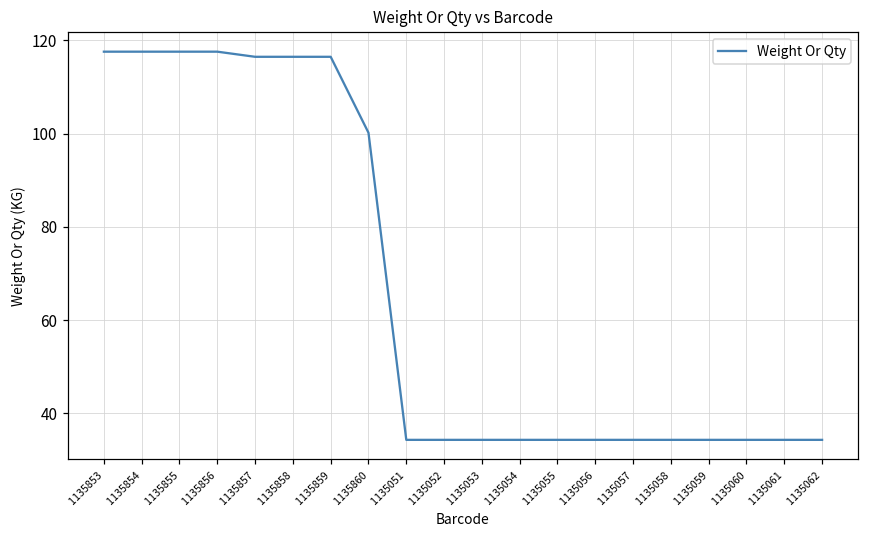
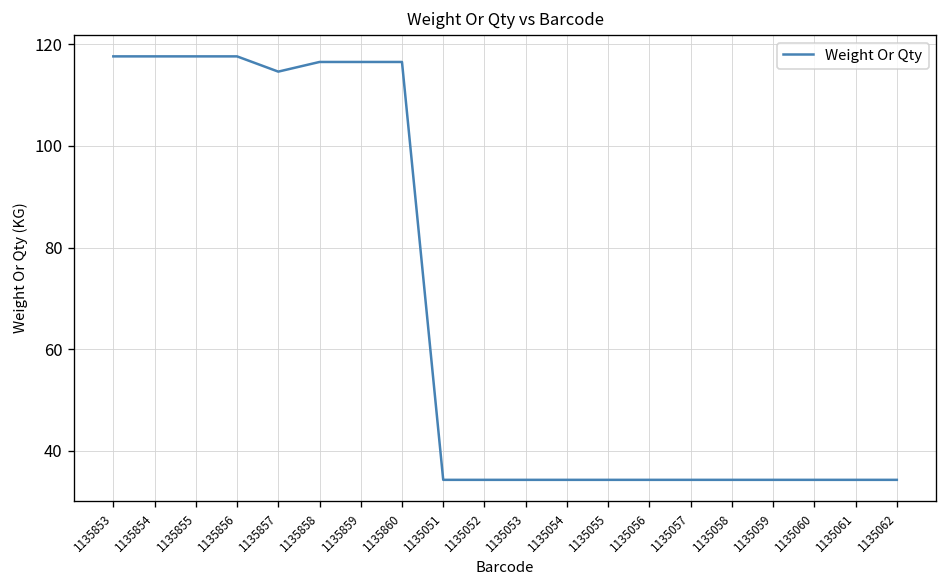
  {
    "1135853": 118,
    "1135854": 118,
    "1135855": 118,
    "1135856": 118,
-   "1135857": 117,
+   "1135857": 115,
    "1135858": 117,
    "1135859": 117,
-   "1135860": 100,
+   "1135860": 117,
    "1135051": 34,
    "1135052": 34,
    "1135053": 34,
    "1135054": 34,
    "1135055": 34,
    "1135056": 34,
    "1135057": 34,
    "1135058": 34,
    "1135059": 34,
    "1135060": 34,
    "1135061": 34,
    "1135062": 34
  }
